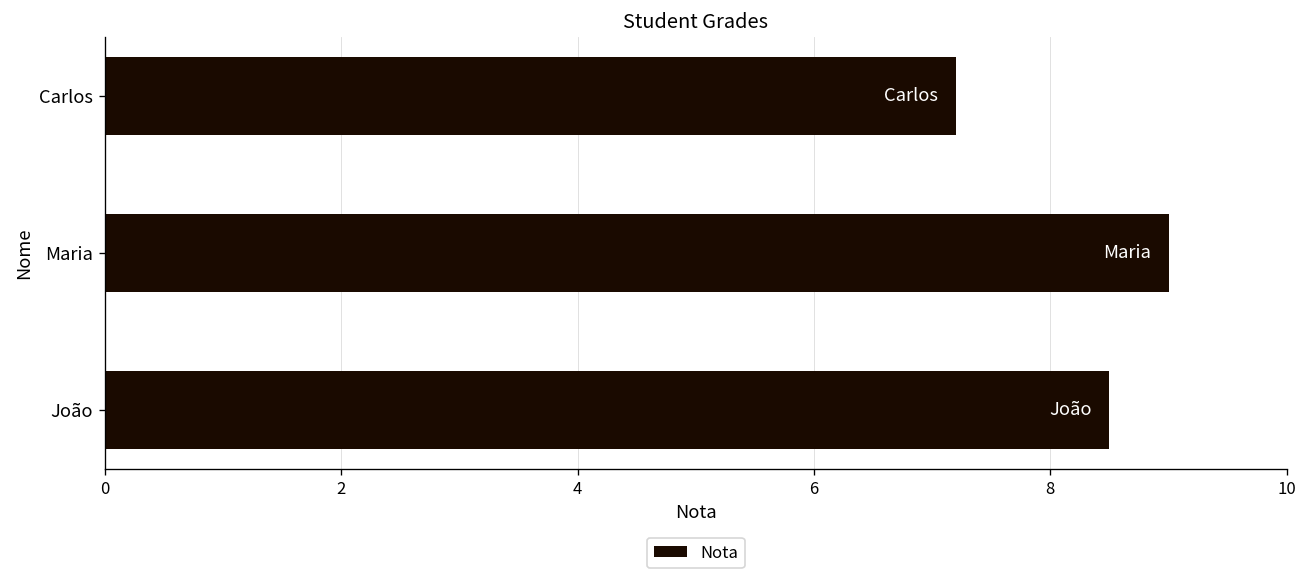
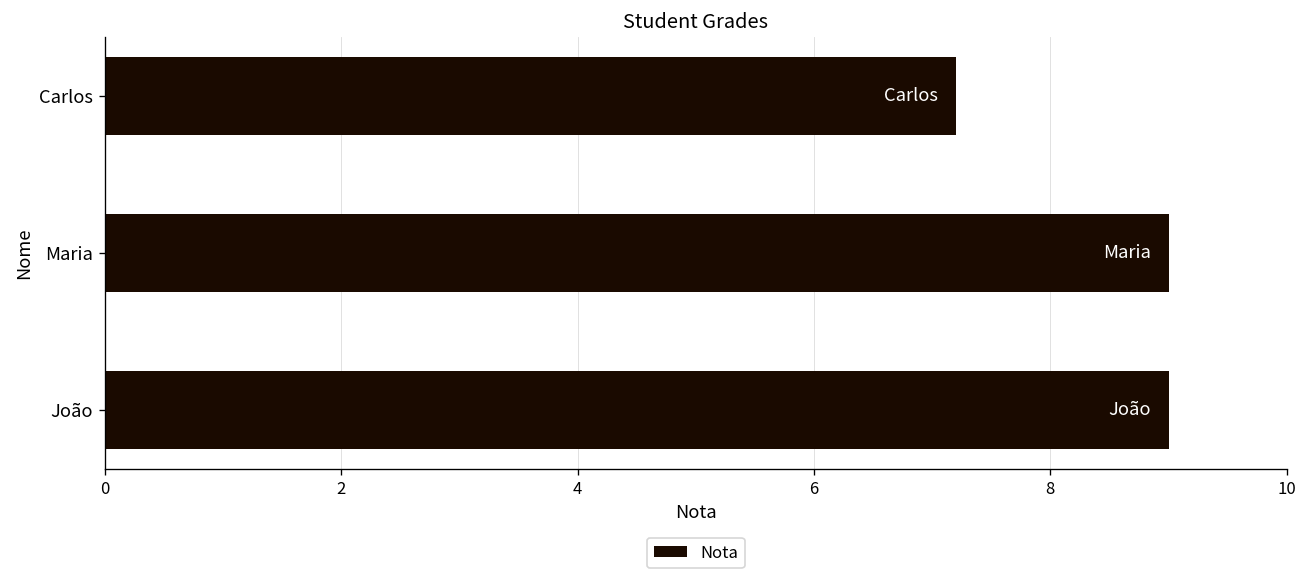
  {
    "Carlos": 7.2,
    "Maria": 9.0,
-   "João": 8.5
+   "João": 9.0
  }
